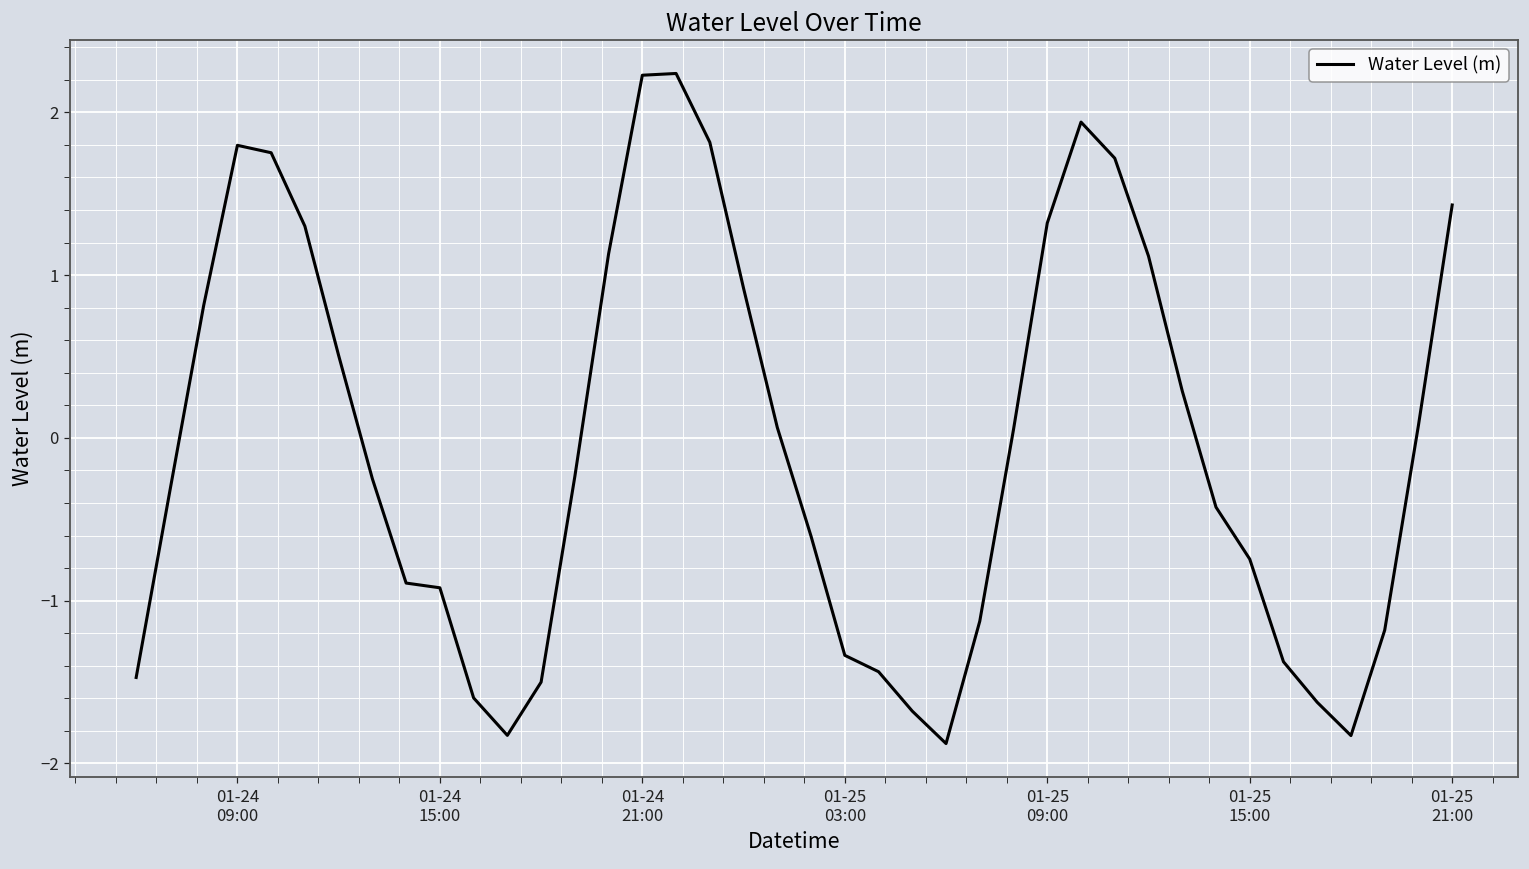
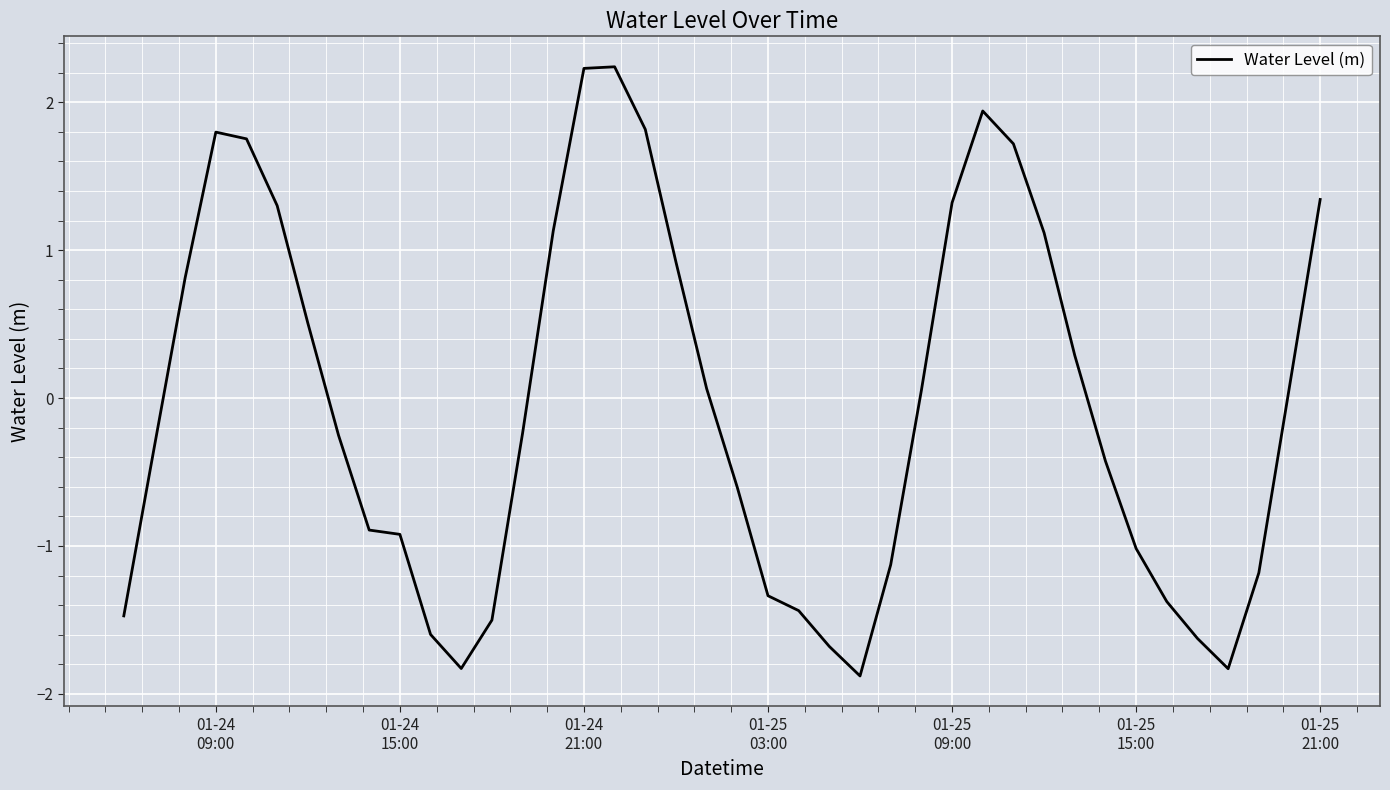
  {
    "01-24 09:00": 1.80,
    "01-24 15:00": -0.92,
    "01-24 21:00": 2.23,
    "01-25 03:00": -1.34,
    "01-25 09:00": 1.32,
-   "01-25 15:00": -0.74,
-   "01-25 21:00": 1.43
+   "01-25 15:00": -1.02,
+   "01-25 21:00": 1.34
  }
